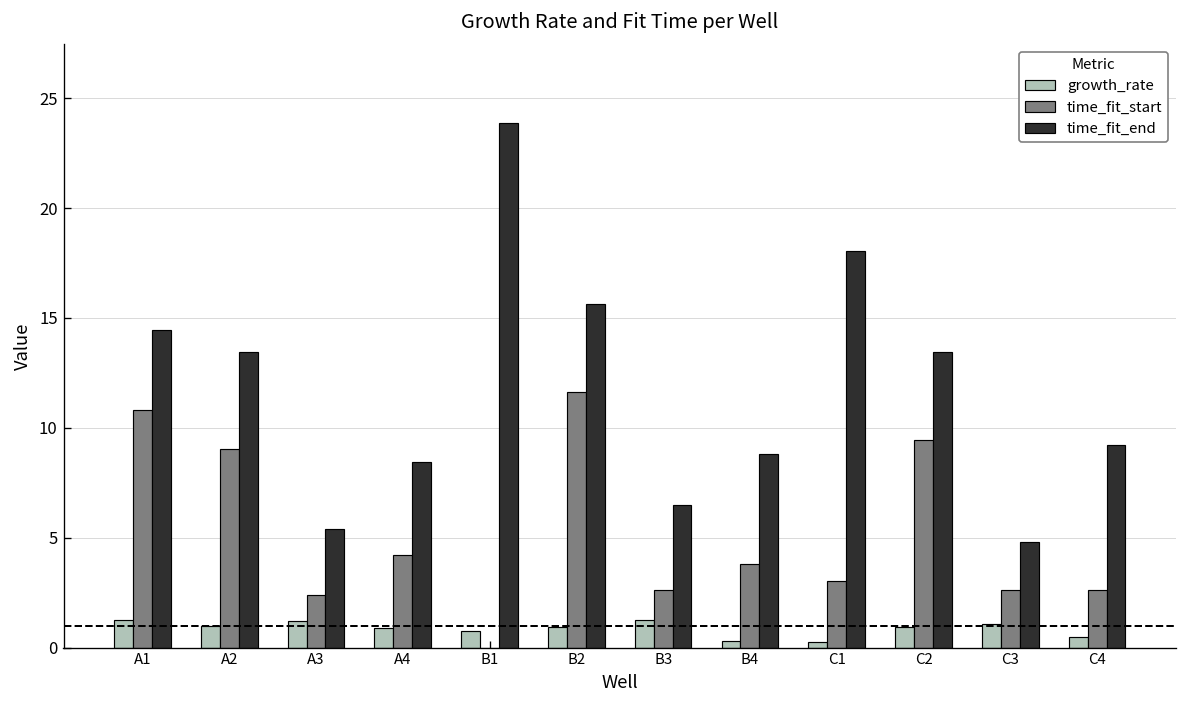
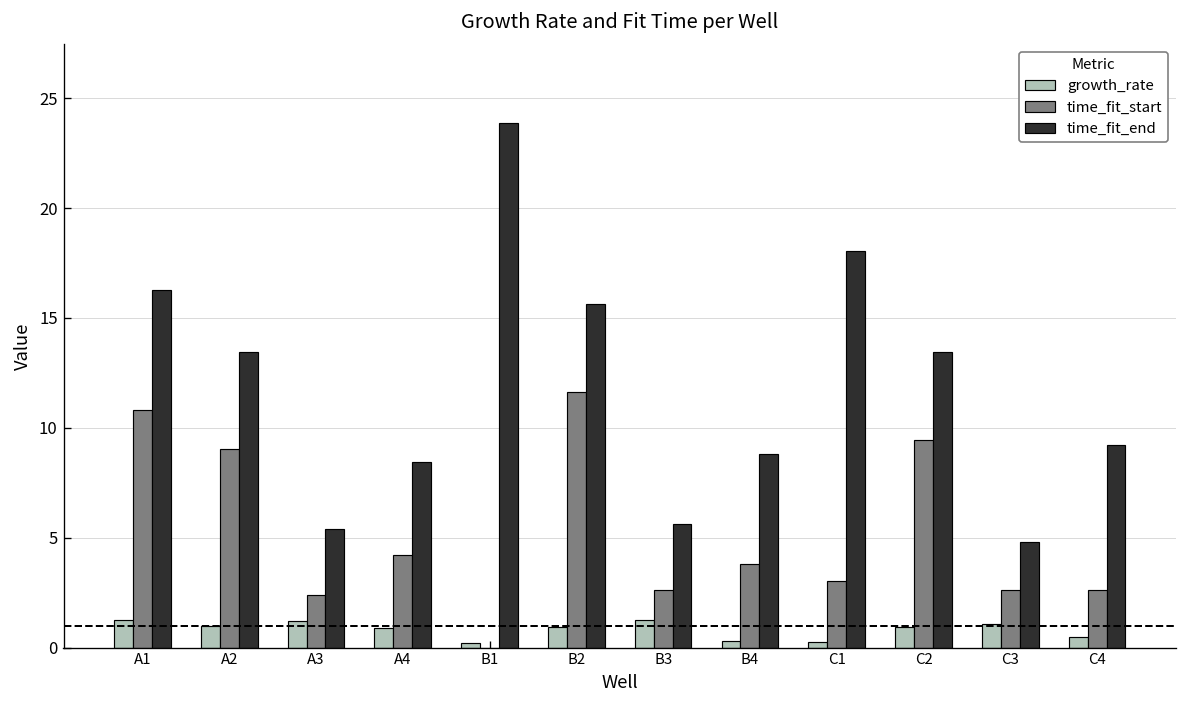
  {
    "growth_rate": {
      "A1": 1.2,
      "A2": 1.0,
      "A3": 1.2,
      "A4": 0.9,
-     "B1": 0.7,
+     "B1": 0.2,
      "B2": 0.9,
      "B3": 1.2,
      "B4": 0.3,
      "C1": 0.3,
      "C2": 0.9,
      "C3": 1.1,
      "C4": 0.5
    },
    "time_fit_start": {
      "A1": 10.8,
      "A2": 9.0,
      "A3": 2.4,
      "A4": 4.2,
      "B1": 0.0,
      "B2": 11.6,
      "B3": 2.6,
      "B4": 3.8,
      "C1": 3.0,
      "C2": 9.4,
      "C3": 2.6,
      "C4": 2.6
    },
    "time_fit_end": {
-     "A1": 14.4,
+     "A1": 16.3,
      "A2": 13.4,
      "A3": 5.4,
      "A4": 8.4,
      "B1": 23.9,
      "B2": 15.6,
-     "B3": 6.5,
+     "B3": 5.6,
      "B4": 8.8,
      "C1": 18.1,
      "C2": 13.4,
      "C3": 4.8,
      "C4": 9.2
    }
  }
